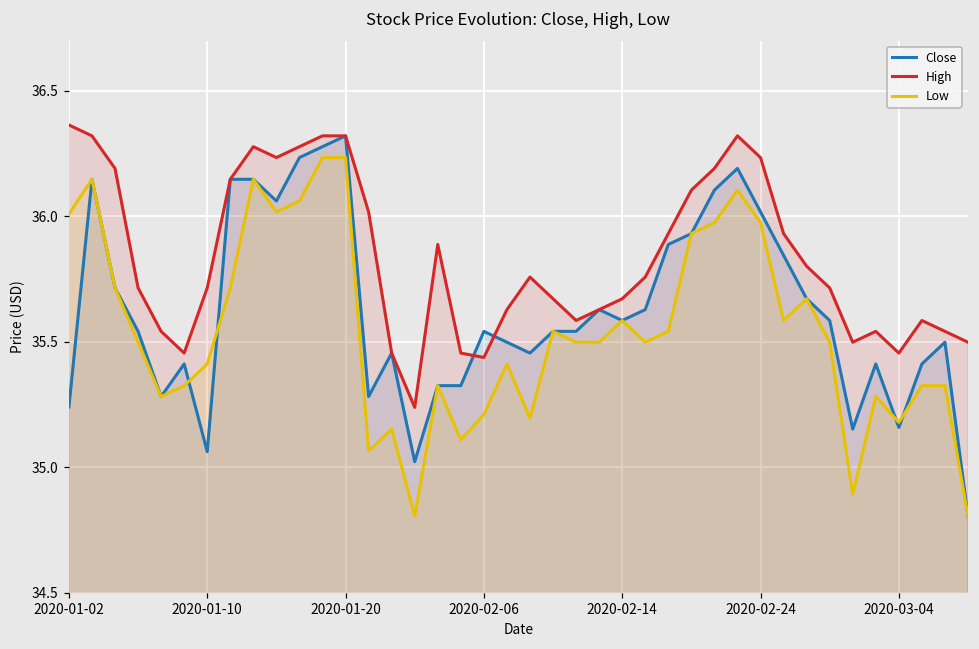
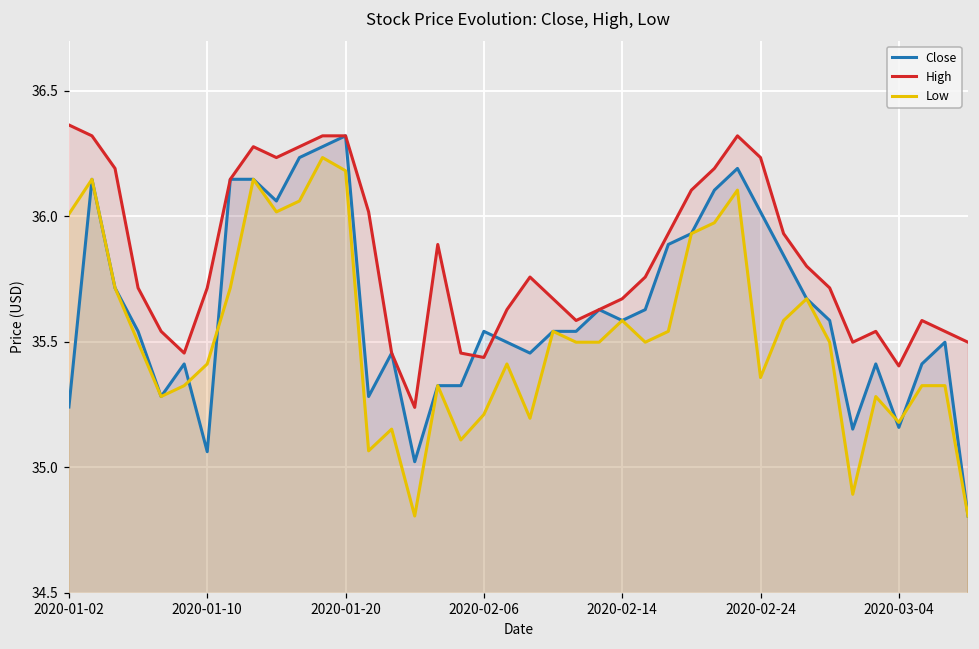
  {
    "Close": {
      "2020-01-02": 35.24,
      "2020-01-10": 35.06,
      "2020-02-06": 35.54,
      "2020-02-24": 36.02,
      "2020-03-04": 35.16
    },
    "High": {
      "2020-01-02": 36.36,
      "2020-01-10": 35.71,
      "2020-02-06": 35.44,
      "2020-02-14": 35.67,
      "2020-02-24": 36.23,
-     "2020-03-04": 35.45
+     "2020-03-04": 35.40
    },
    "Low": {
      "2020-01-02": 36.01,
      "2020-01-10": 35.41,
-     "2020-01-20": 36.23,
+     "2020-01-20": 36.18,
      "2020-02-06": 35.21,
-     "2020-02-24": 35.97,
+     "2020-02-24": 35.36,
      "2020-03-04": 35.18
    }
  }
